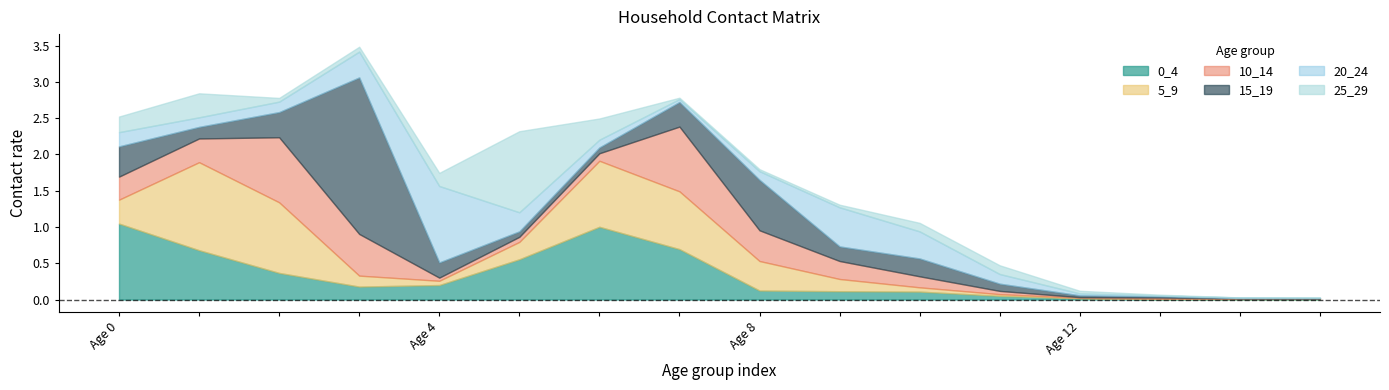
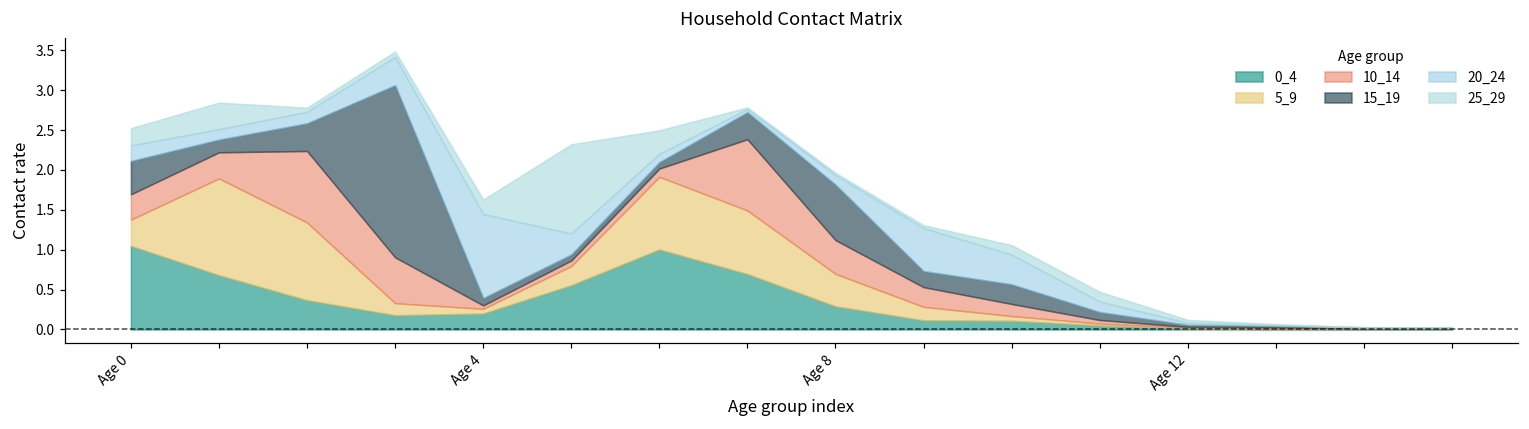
  {
    "0_4": {
      "Age 0": 1.0,
      "Age 4": 0.2,
-     "Age 8": 0.1
+     "Age 8": 0.3
    },
    "15_19": {
      "Age 0": 0.4,
-     "Age 4": 0.2,
+     "Age 4": 0.1,
      "Age 8": 0.7
    }
  }
